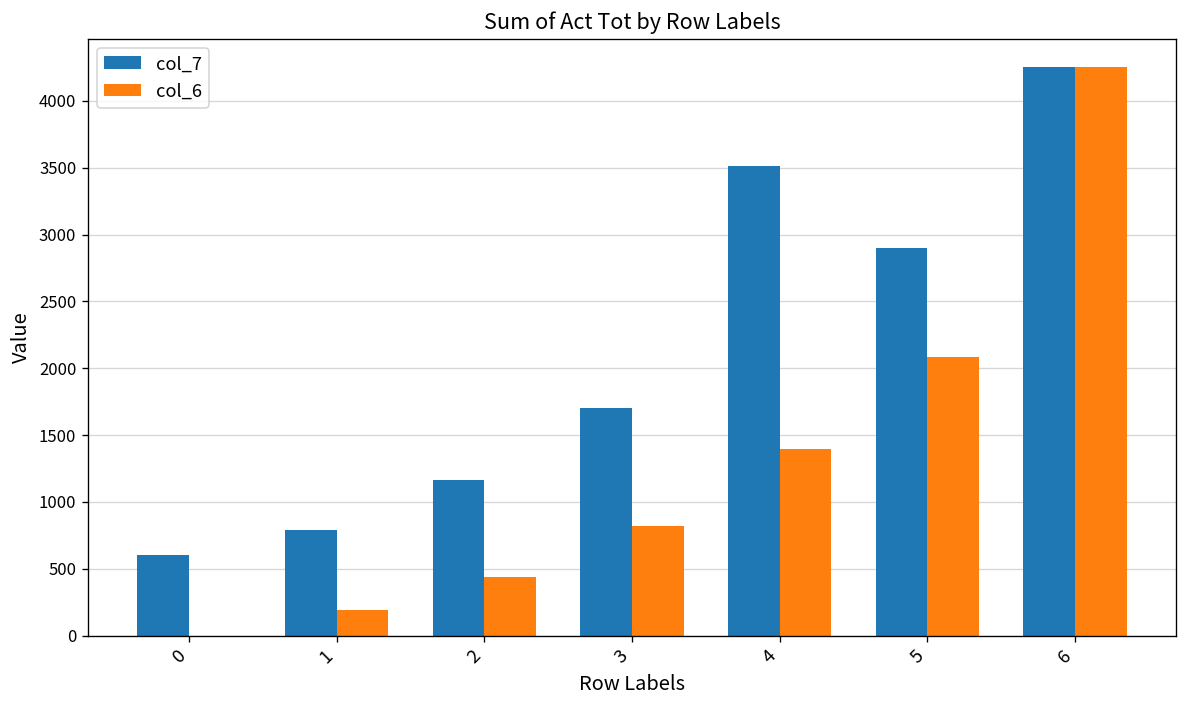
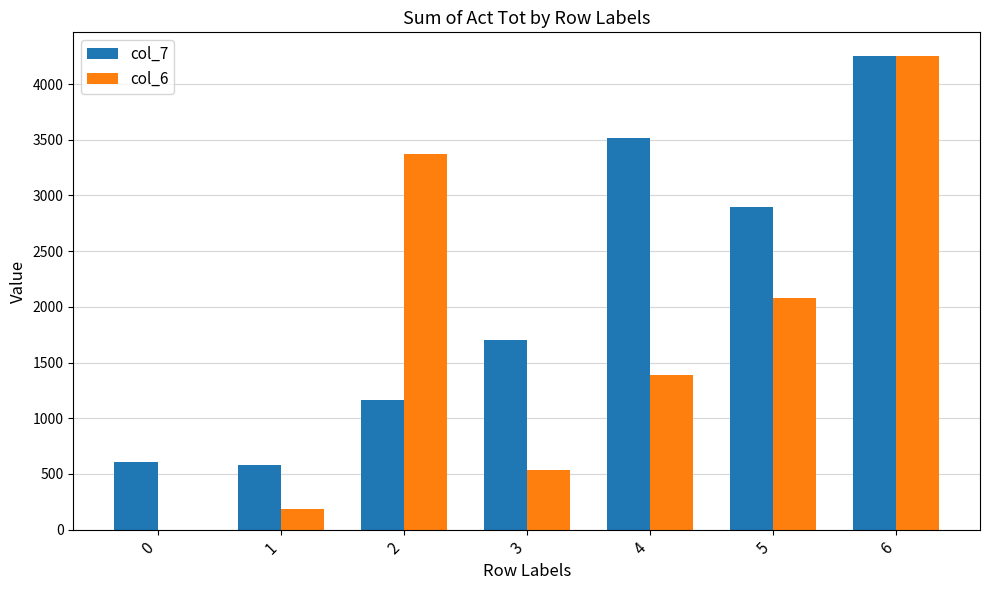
  {
    "col_7": {
      "0": 600,
-     "1": 790,
+     "1": 580,
      "2": 1160,
      "3": 1700,
      "4": 3510,
      "5": 2900,
      "6": 4250
    },
    "col_6": {
      "0": 0,
      "1": 190,
-     "2": 440,
-     "3": 820,
+     "2": 3370,
+     "3": 540,
      "4": 1390,
      "5": 2080,
      "6": 4250
    }
  }
